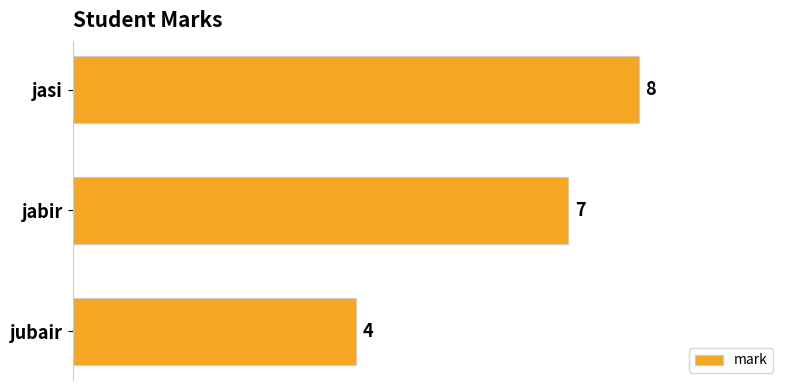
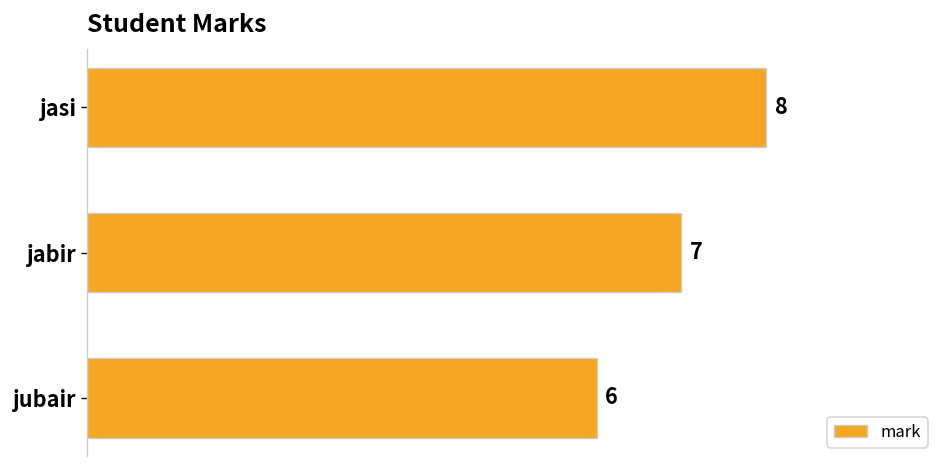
  {
    "jasi": 8,
    "jabir": 7,
-   "jubair": 4
+   "jubair": 6
  }
